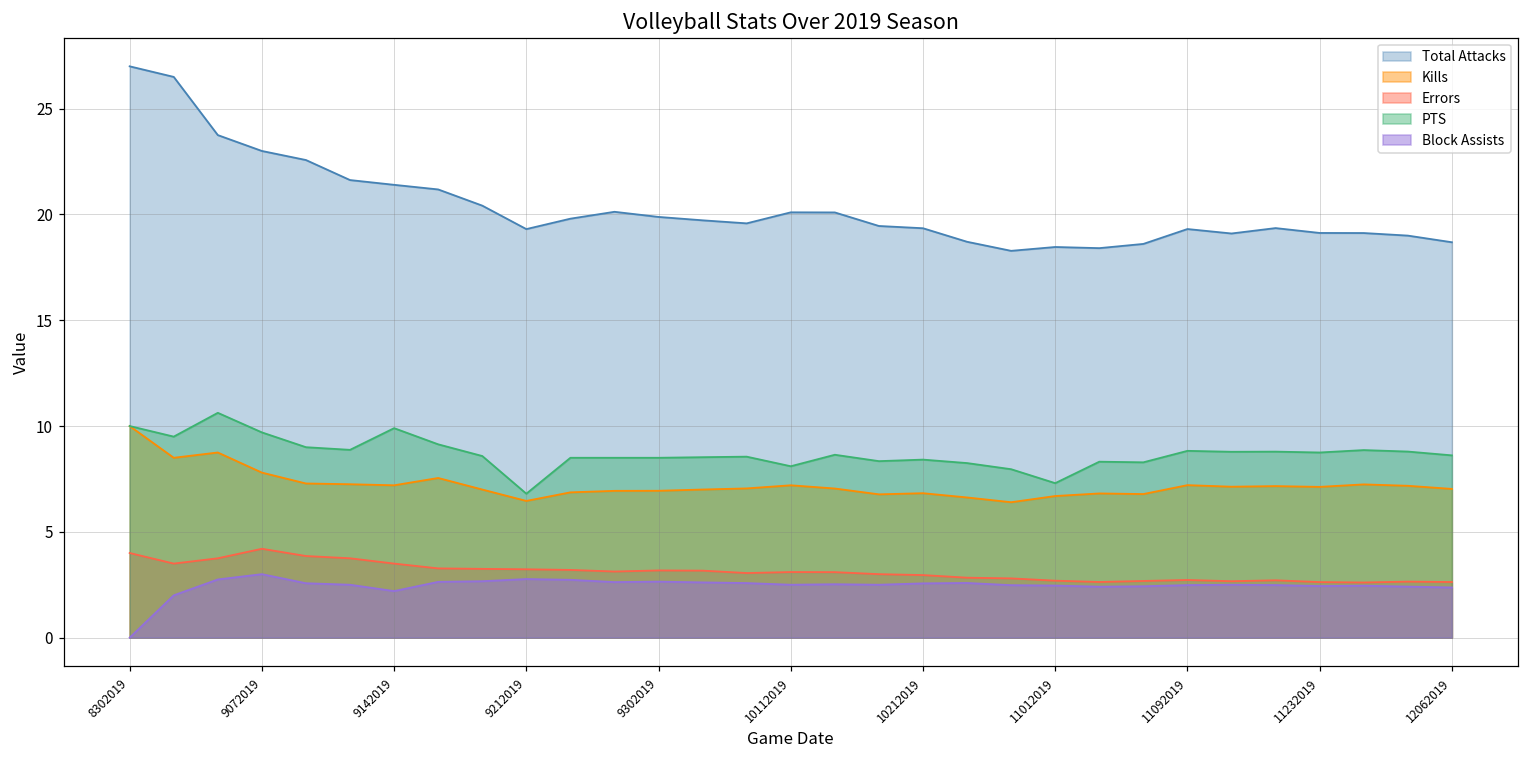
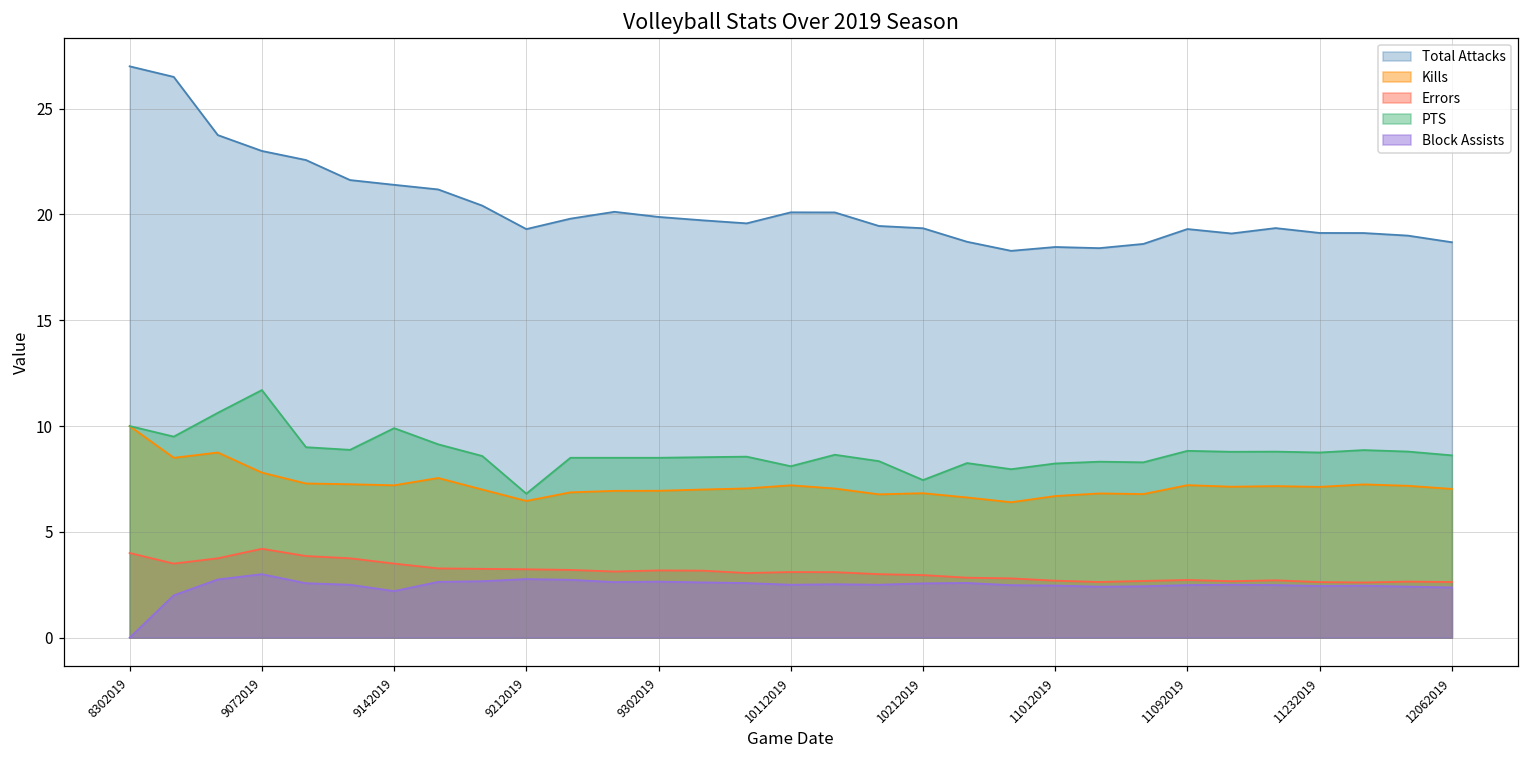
  {
    "PTS": {
-     "9072019": 9.7,
+     "9072019": 11.7,
      "9142019": 9.9,
      "9212019": 6.8,
      "9302019": 8.5,
      "10112019": 8.1,
-     "10212019": 8.4,
-     "11012019": 7.3,
+     "10212019": 7.4,
+     "11012019": 8.2,
      "11092019": 8.8,
      "11232019": 8.8,
      "12062019": 8.6
    }
  }
